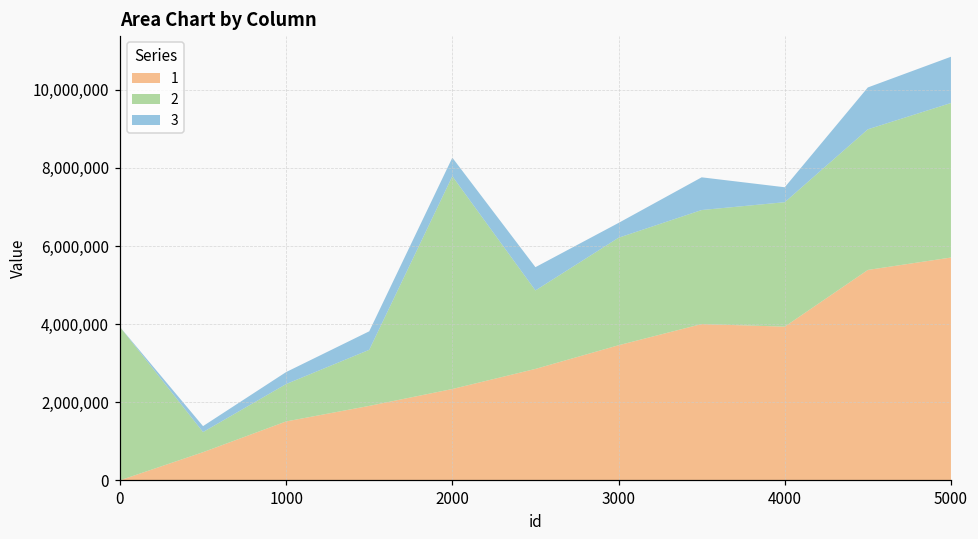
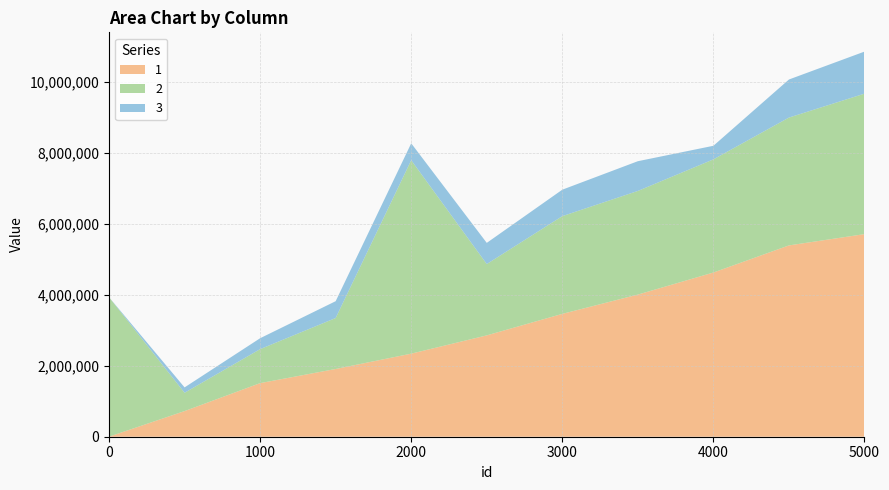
  {
    "1": {
      "1000": "1,500,000",
      "2000": "2,300,000",
      "3000": "3,500,000",
-     "4000": "3,900,000",
+     "4000": "4,600,000",
      "5000": "5,700,000"
    },
    "2": {
      "1000": "1,000,000",
      "2000": "5,400,000",
      "3000": "2,800,000",
      "4000": "3,200,000",
      "5000": "4,000,000"
    },
    "3": {
      "1000": "300,000",
      "2000": "500,000",
-     "3000": "400,000",
+     "3000": "700,000",
      "4000": "400,000",
      "5000": "1,200,000"
    }
  }
